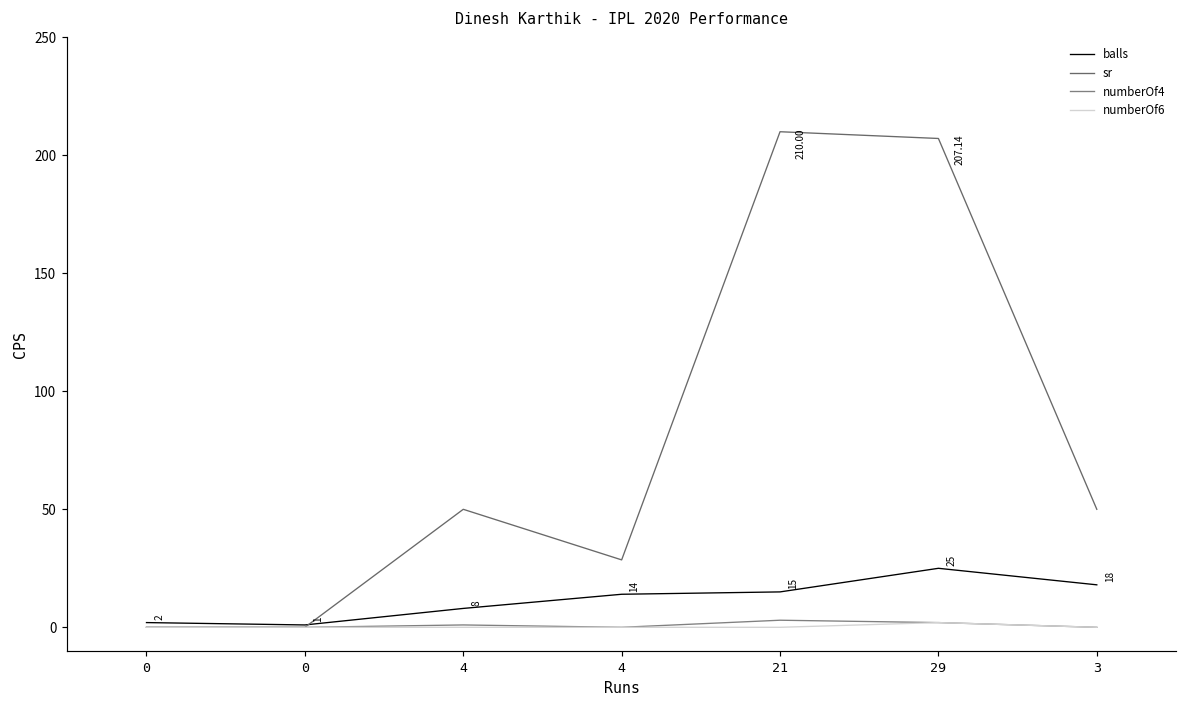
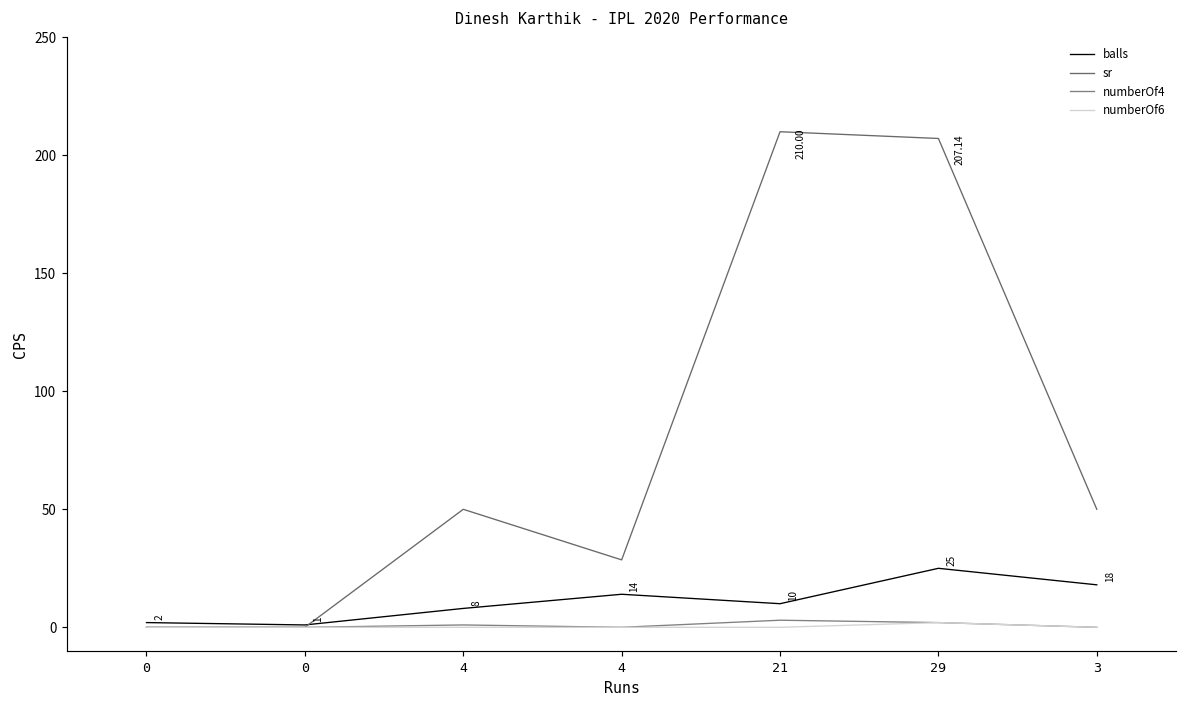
  {
    "balls": {
-     "21": 15,
+     "21": 10,
      "29": 25,
      "3": 18
    },
    "numberOf6": {
      "21": 0
    }
  }
